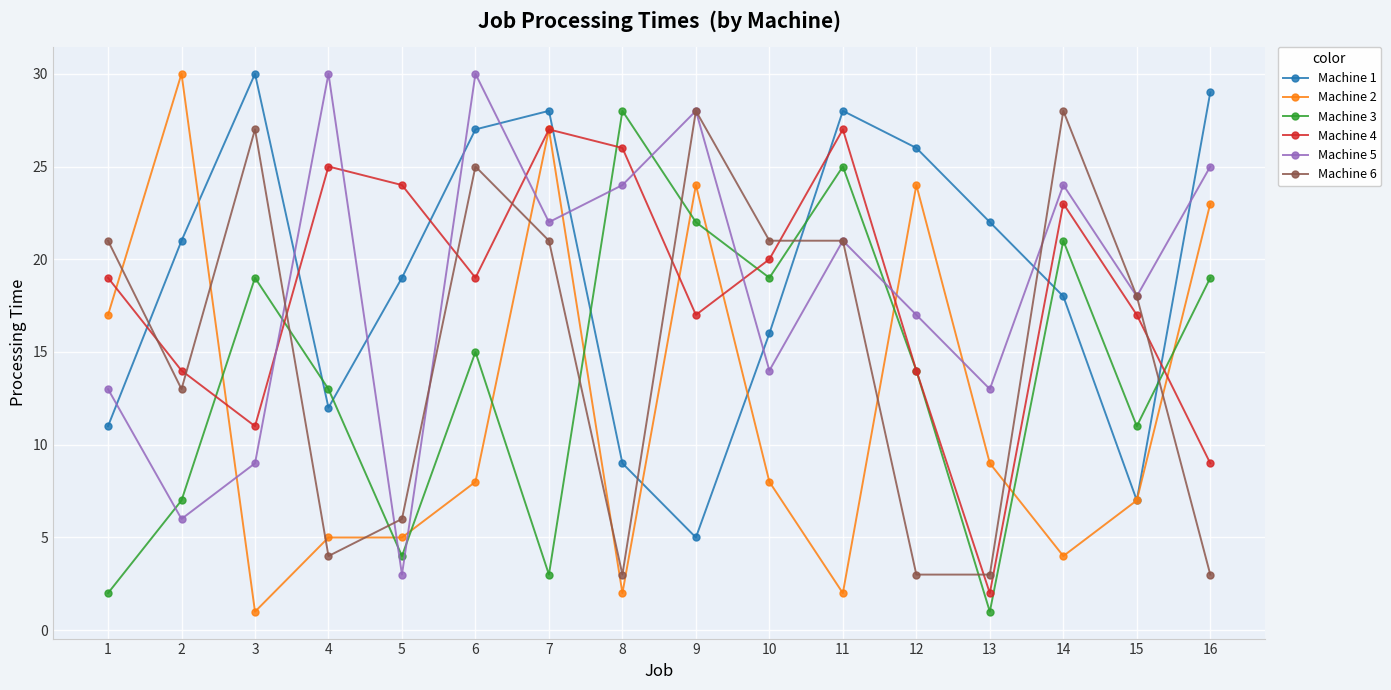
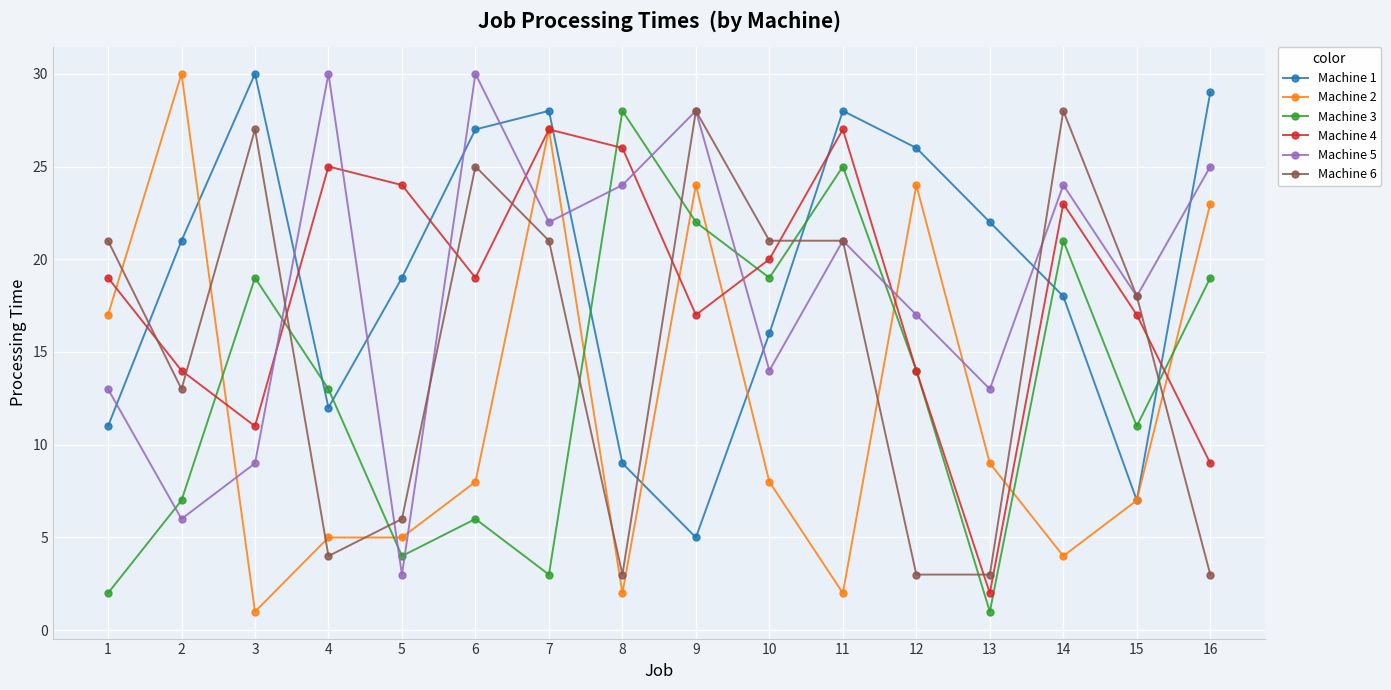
  {
    "Machine 1": {
      "1": 11,
      "2": 21,
      "3": 30,
      "4": 12,
      "5": 19,
      "6": 27,
      "7": 28,
      "8": 9,
      "9": 5,
      "10": 16,
      "11": 28,
      "12": 26,
      "13": 22,
      "14": 18,
      "16": 29
    },
    "Machine 2": {
      "1": 17,
      "2": 30,
      "3": 1,
      "4": 5,
      "5": 5,
      "6": 8,
      "8": 2,
      "9": 24,
      "10": 8,
      "11": 2,
      "12": 24,
      "13": 9,
      "14": 4,
      "16": 23
    },
    "Machine 3": {
      "1": 2,
      "2": 7,
      "3": 19,
      "4": 13,
      "5": 4,
-     "6": 15,
+     "6": 6,
      "7": 3,
      "8": 28,
      "9": 22,
      "10": 19,
      "11": 25,
      "13": 1,
      "14": 21,
      "15": 11,
      "16": 19
    },
    "Machine 4": {
      "1": 19,
      "2": 14,
      "3": 11,
      "4": 25,
      "5": 24,
      "6": 19,
      "8": 26,
      "9": 17,
      "10": 20,
      "11": 27,
      "13": 2,
      "14": 23,
      "15": 17,
      "16": 9
    },
    "Machine 5": {
      "1": 13,
      "2": 6,
      "3": 9,
      "4": 30,
      "5": 3,
      "6": 30,
      "7": 22,
      "8": 24,
      "10": 14,
      "12": 17,
      "13": 13,
      "14": 24,
      "16": 25
    },
    "Machine 6": {
      "1": 21,
      "2": 13,
      "3": 27,
      "4": 4,
      "5": 6,
      "6": 25,
      "7": 21,
      "8": 3,
      "10": 21,
      "12": 3,
      "13": 3,
      "14": 28,
      "16": 3
    }
  }
